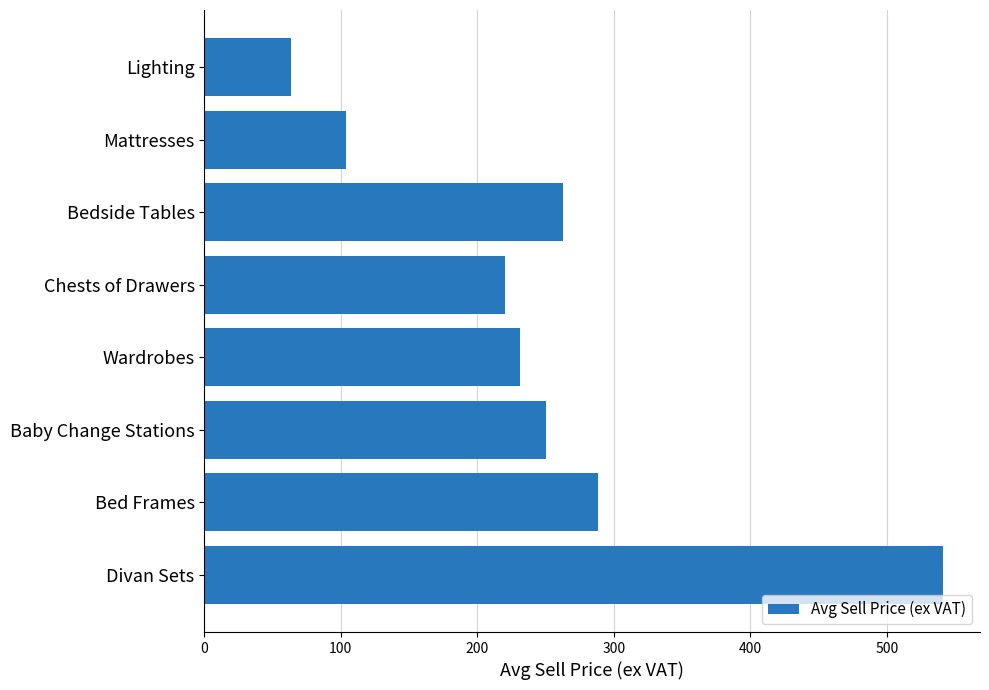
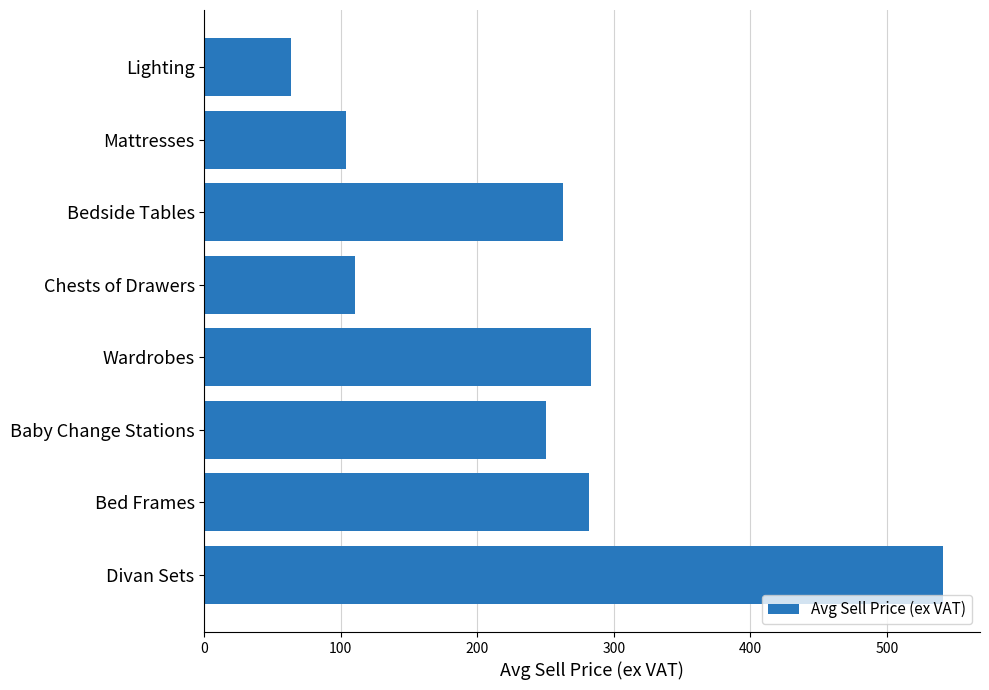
  {
    "Lighting": 63,
    "Mattresses": 104,
    "Bedside Tables": 263,
-   "Chests of Drawers": 220,
-   "Wardrobes": 231,
+   "Chests of Drawers": 110,
+   "Wardrobes": 284,
    "Baby Change Stations": 250,
-   "Bed Frames": 289,
+   "Bed Frames": 282,
    "Divan Sets": 541
  }
